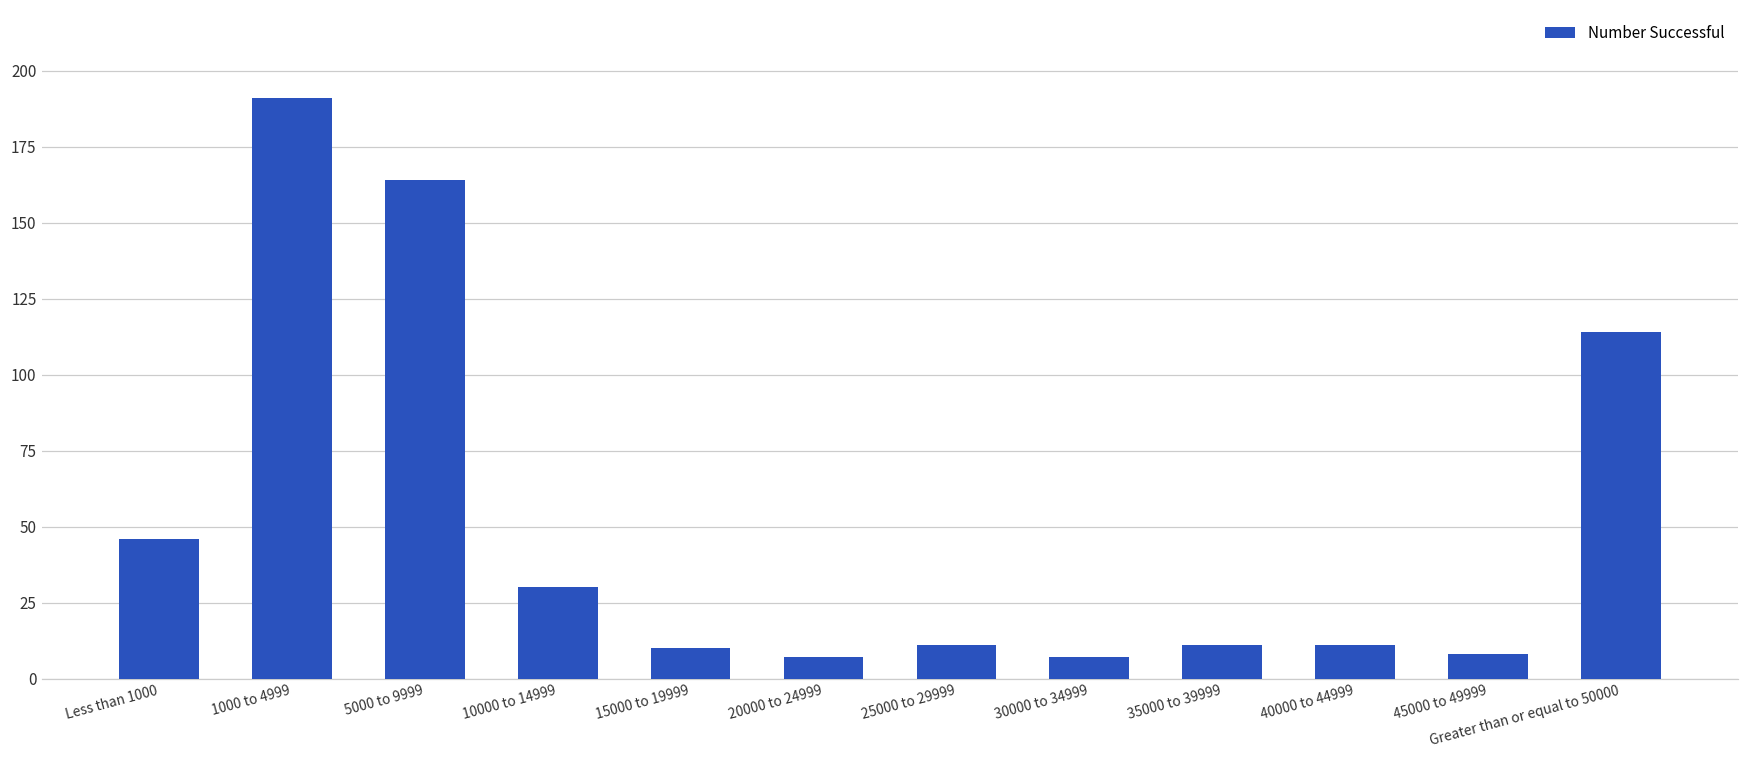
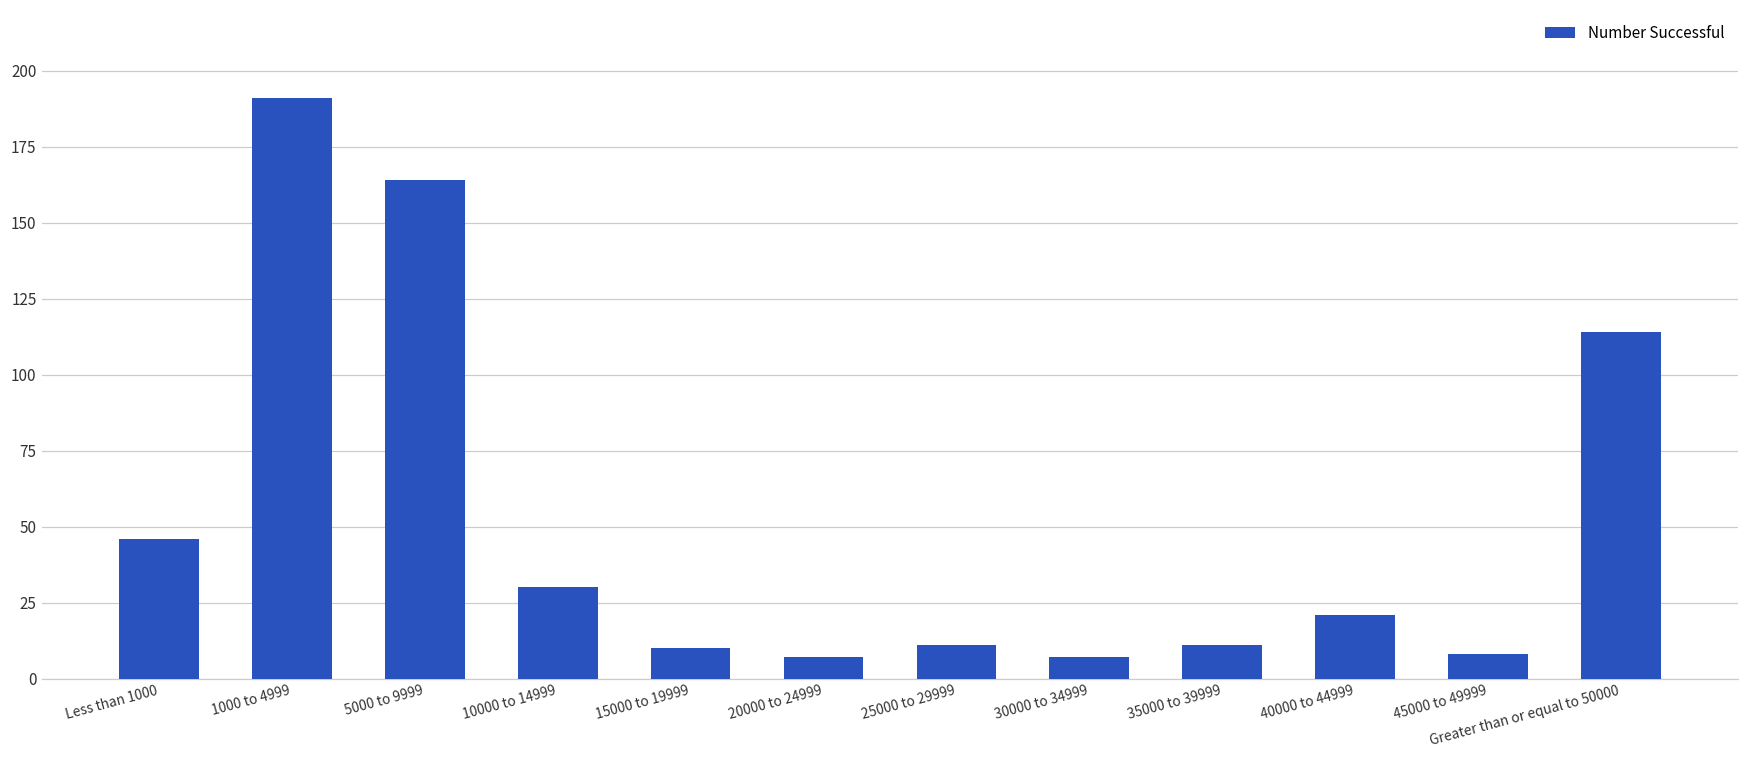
  {
    "Less than 1000": 46,
    "1000 to 4999": 191,
    "5000 to 9999": 164,
    "10000 to 14999": 30,
    "15000 to 19999": 10,
    "20000 to 24999": 7,
    "25000 to 29999": 11,
    "30000 to 34999": 7,
    "35000 to 39999": 11,
-   "40000 to 44999": 11,
+   "40000 to 44999": 21,
    "45000 to 49999": 8,
    "Greater than or equal to 50000": 114
  }
